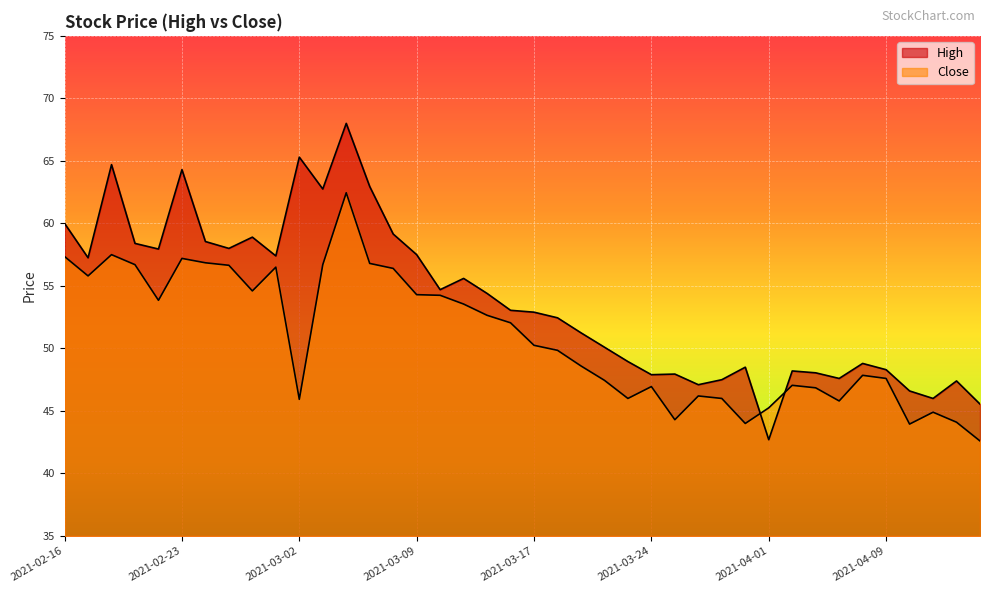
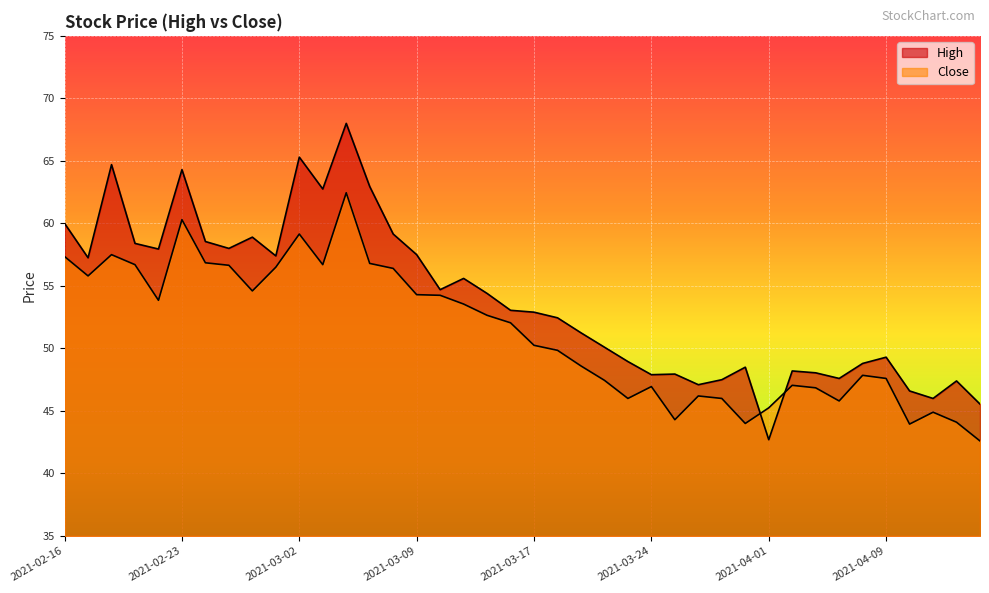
  {
    "High": {
      "2021-02-16": 60.0,
      "2021-02-23": 64.3,
      "2021-03-02": 65.3,
      "2021-03-09": 57.5,
      "2021-03-17": 52.9,
      "2021-03-24": 47.9,
      "2021-04-01": 42.7,
-     "2021-04-09": 48.3
+     "2021-04-09": 49.3
    },
    "Close": {
      "2021-02-16": 57.4,
-     "2021-02-23": 57.2,
-     "2021-03-02": 45.9,
+     "2021-02-23": 60.3,
+     "2021-03-02": 59.2,
      "2021-03-09": 54.3,
      "2021-03-17": 50.3,
      "2021-03-24": 47.0,
      "2021-04-01": 45.3,
      "2021-04-09": 47.6
    }
  }
